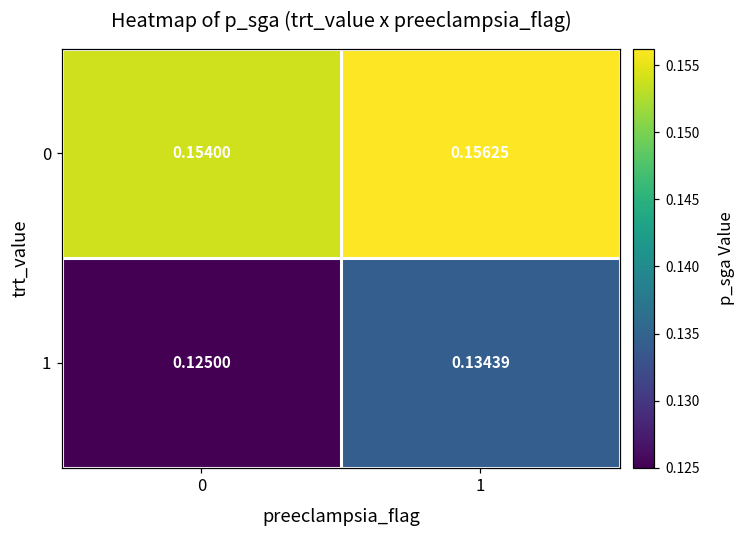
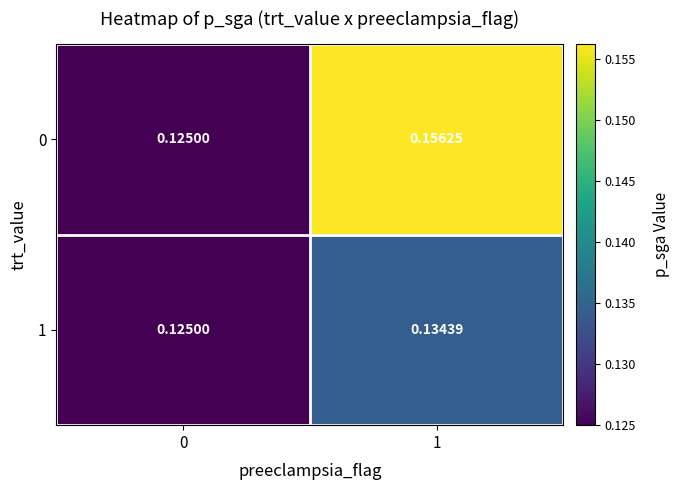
  {
    "0": {
-     "0": 0.15400,
+     "0": 0.12500,
      "1": 0.15625
    },
    "1": {
      "0": 0.12500,
      "1": 0.13439
    }
  }
